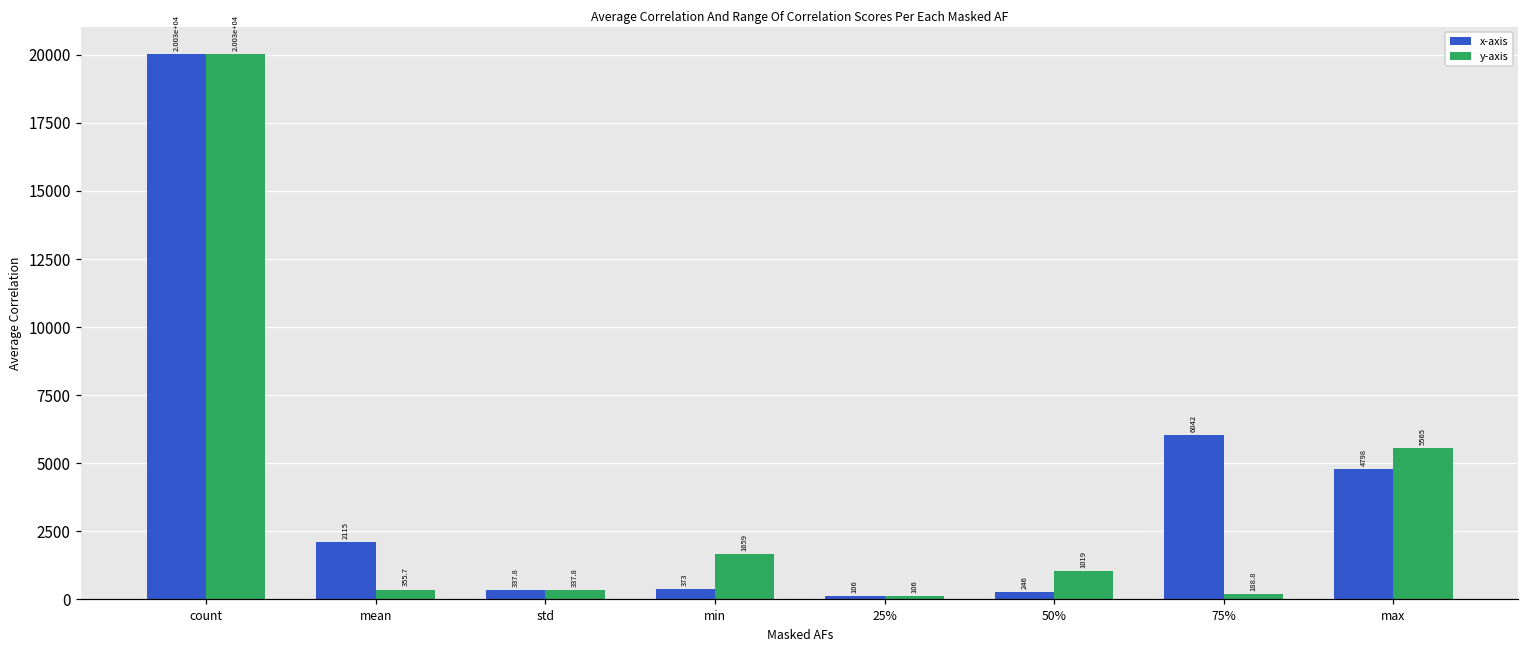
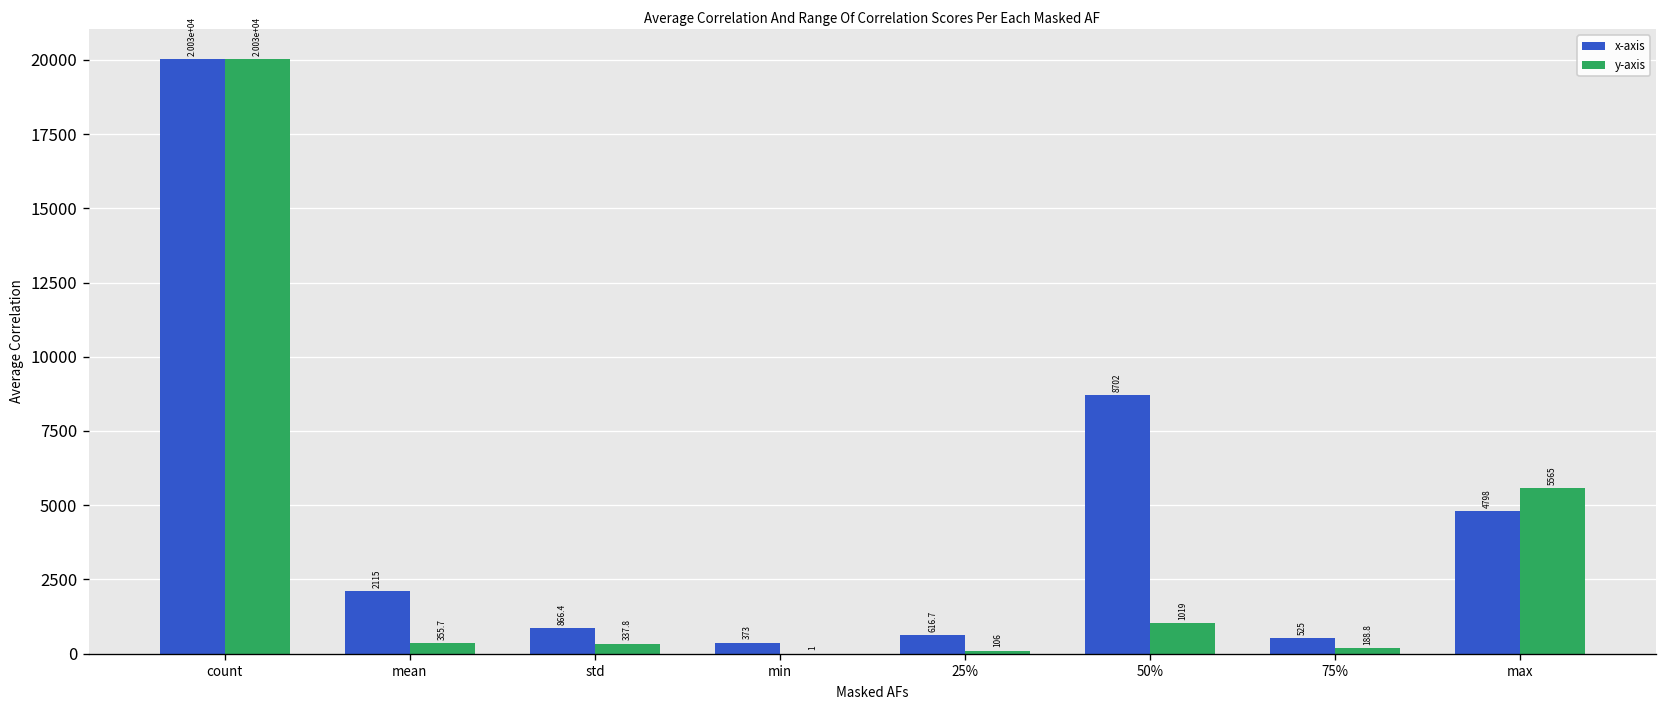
  {
    "x-axis": {
      "mean": 2115,
-     "std": 337.8,
+     "std": 866.4,
      "min": 373,
-     "25%": 106,
-     "50%": 246,
-     "75%": 6042,
+     "25%": 616.7,
+     "50%": 8702,
+     "75%": 525,
      "max": 4798
    },
    "y-axis": {
      "mean": 355.7,
      "std": 337.8,
-     "min": 1659,
+     "min": 1,
      "25%": 106,
      "50%": 1019,
      "75%": 188.8,
      "max": 5565
    }
  }
